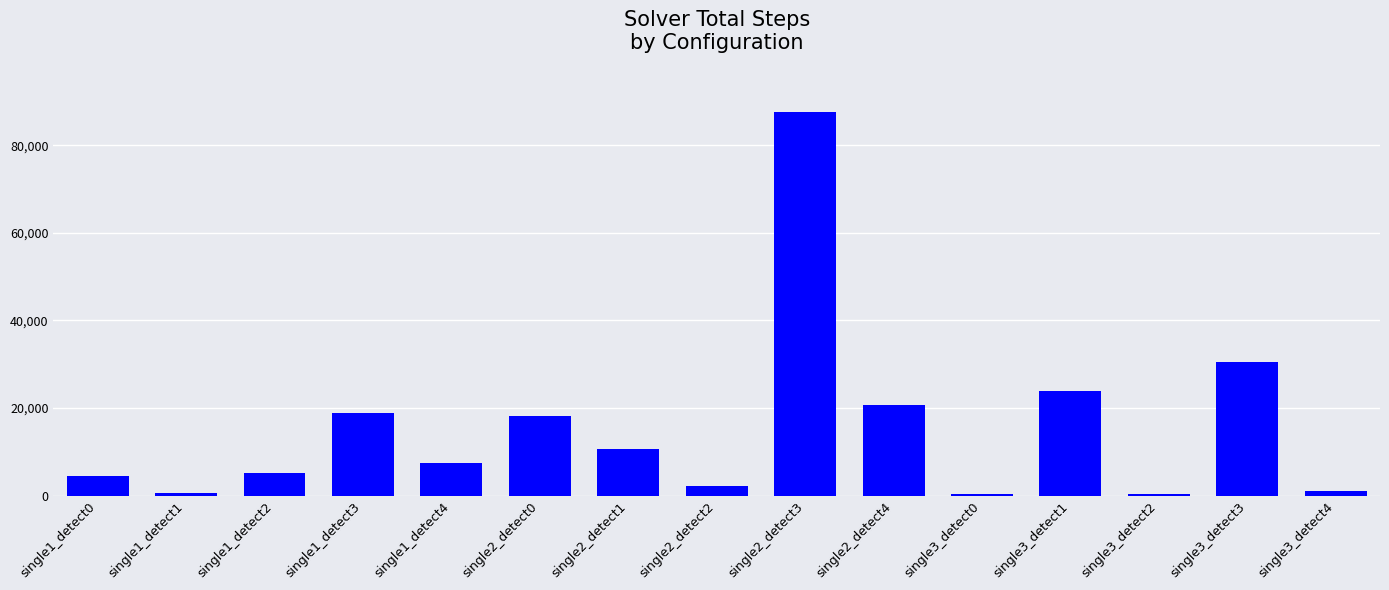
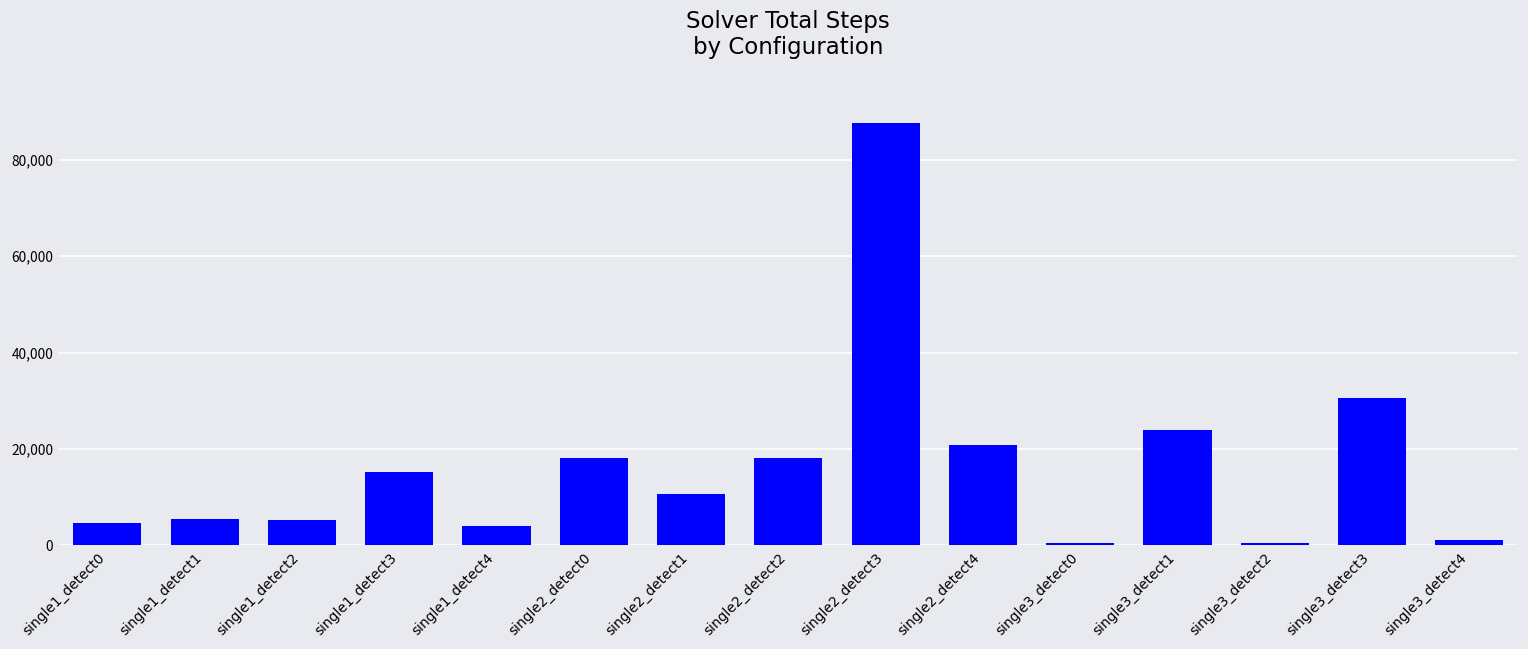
  {
    "single1_detect0": "5,000",
-   "single1_detect1": "0",
+   "single1_detect1": "5,000",
    "single1_detect2": "5,000",
-   "single1_detect3": "19,000",
-   "single1_detect4": "7,000",
+   "single1_detect3": "15,000",
+   "single1_detect4": "4,000",
    "single2_detect0": "18,000",
    "single2_detect1": "11,000",
-   "single2_detect2": "2,000",
+   "single2_detect2": "18,000",
    "single2_detect3": "88,000",
    "single2_detect4": "21,000",
    "single3_detect1": "24,000",
    "single3_detect3": "31,000",
    "single3_detect4": "1,000"
  }
